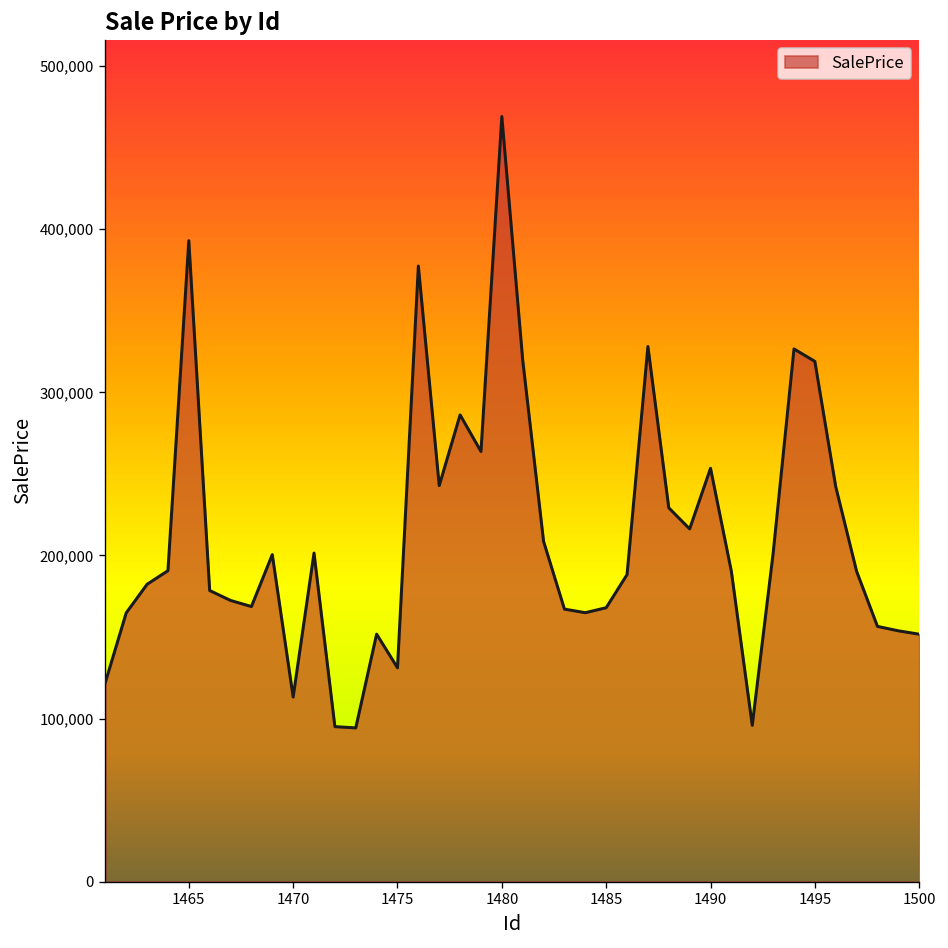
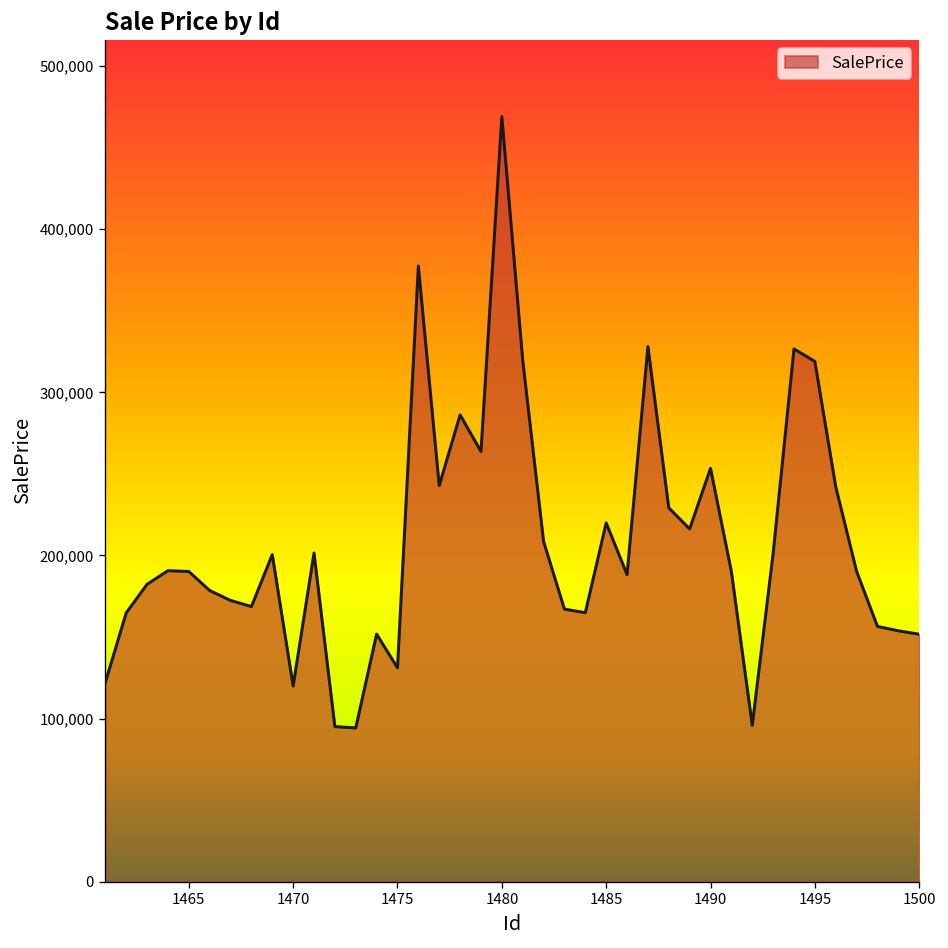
  {
-   "1465": "393,000",
-   "1470": "113,000",
+   "1465": "190,000",
+   "1470": "120,000",
    "1475": "131,000",
    "1480": "469,000",
-   "1485": "168,000",
+   "1485": "220,000",
    "1490": "253,000",
    "1495": "319,000",
    "1500": "152,000"
  }
